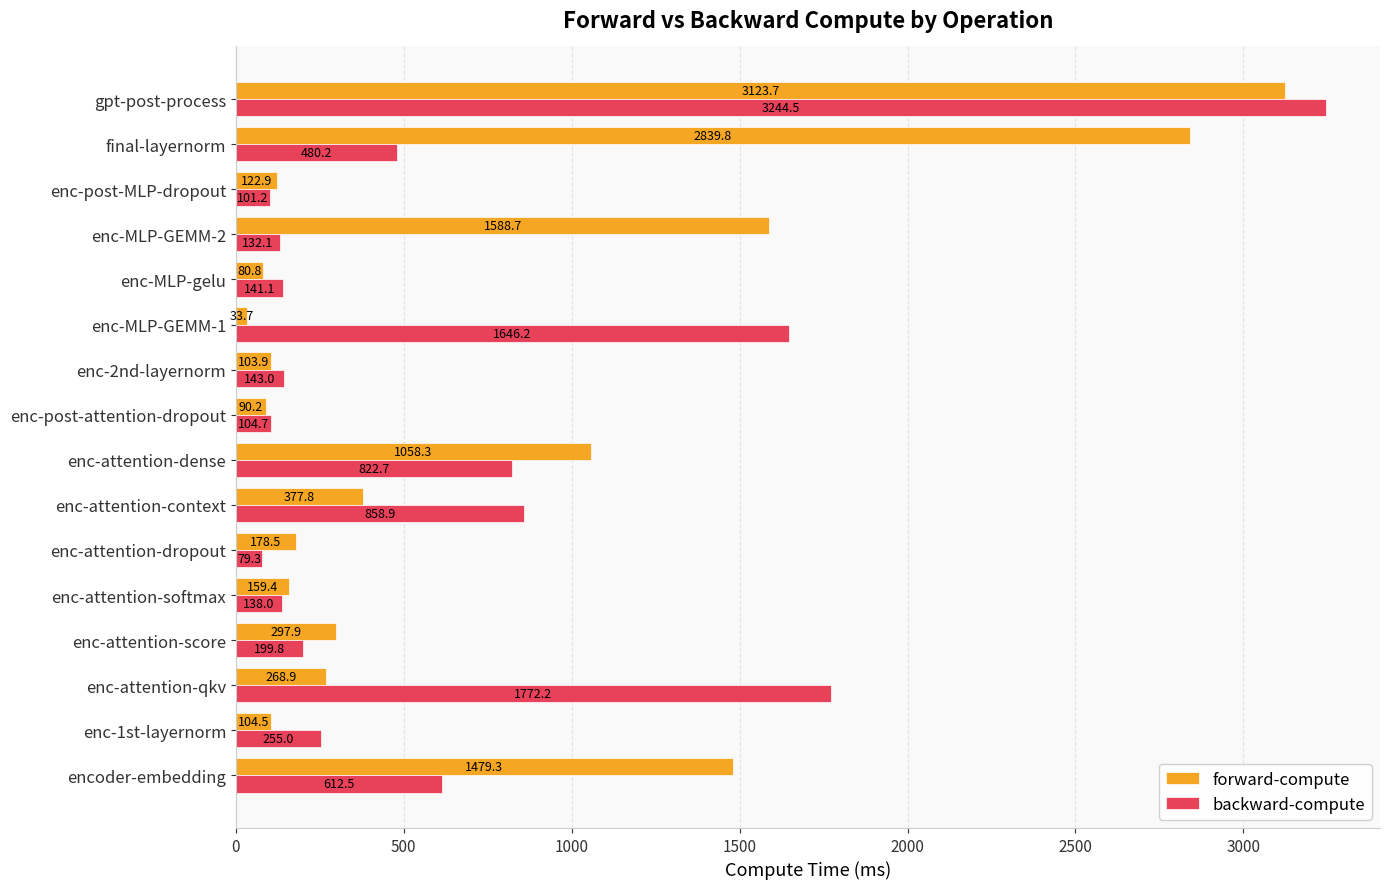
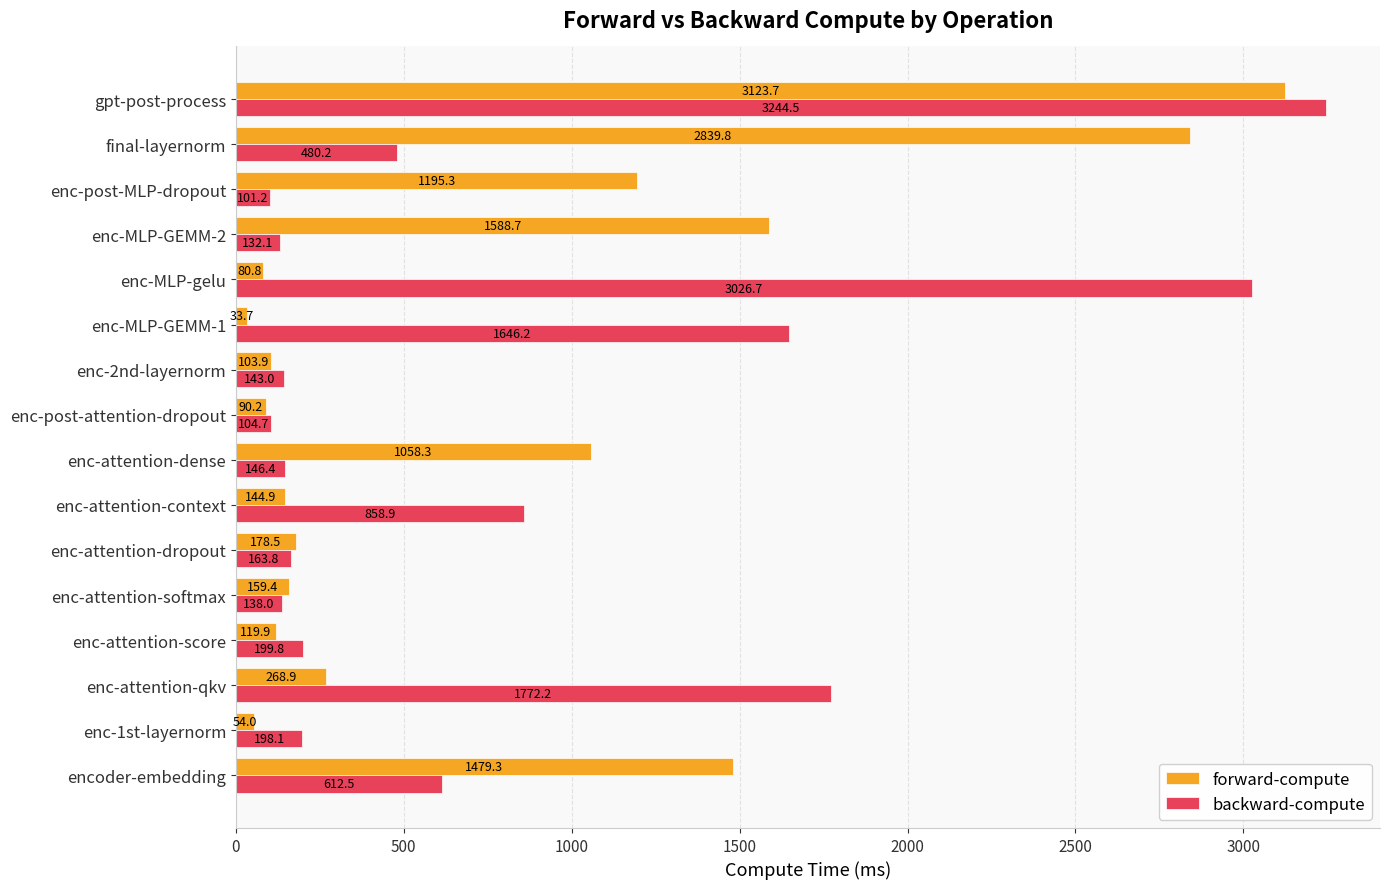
  {
    "forward-compute": {
      "gpt-post-process": 3123.7,
      "final-layernorm": 2839.8,
-     "enc-post-MLP-dropout": 122.9,
+     "enc-post-MLP-dropout": 1195.3,
      "enc-MLP-GEMM-2": 1588.7,
      "enc-MLP-gelu": 80.8,
      "enc-MLP-GEMM-1": 33.7,
      "enc-2nd-layernorm": 103.9,
      "enc-post-attention-dropout": 90.2,
      "enc-attention-dense": 1058.3,
-     "enc-attention-context": 377.8,
+     "enc-attention-context": 144.9,
      "enc-attention-dropout": 178.5,
      "enc-attention-softmax": 159.4,
-     "enc-attention-score": 297.9,
+     "enc-attention-score": 119.9,
      "enc-attention-qkv": 268.9,
-     "enc-1st-layernorm": 104.5,
+     "enc-1st-layernorm": 54.0,
      "encoder-embedding": 1479.3
    },
    "backward-compute": {
      "gpt-post-process": 3244.5,
      "final-layernorm": 480.2,
      "enc-post-MLP-dropout": 101.2,
      "enc-MLP-GEMM-2": 132.1,
-     "enc-MLP-gelu": 141.1,
+     "enc-MLP-gelu": 3026.7,
      "enc-MLP-GEMM-1": 1646.2,
      "enc-2nd-layernorm": 143.0,
      "enc-post-attention-dropout": 104.7,
-     "enc-attention-dense": 822.7,
+     "enc-attention-dense": 146.4,
      "enc-attention-context": 858.9,
-     "enc-attention-dropout": 79.3,
+     "enc-attention-dropout": 163.8,
      "enc-attention-softmax": 138.0,
      "enc-attention-score": 199.8,
      "enc-attention-qkv": 1772.2,
-     "enc-1st-layernorm": 255.0,
+     "enc-1st-layernorm": 198.1,
      "encoder-embedding": 612.5
    }
  }
